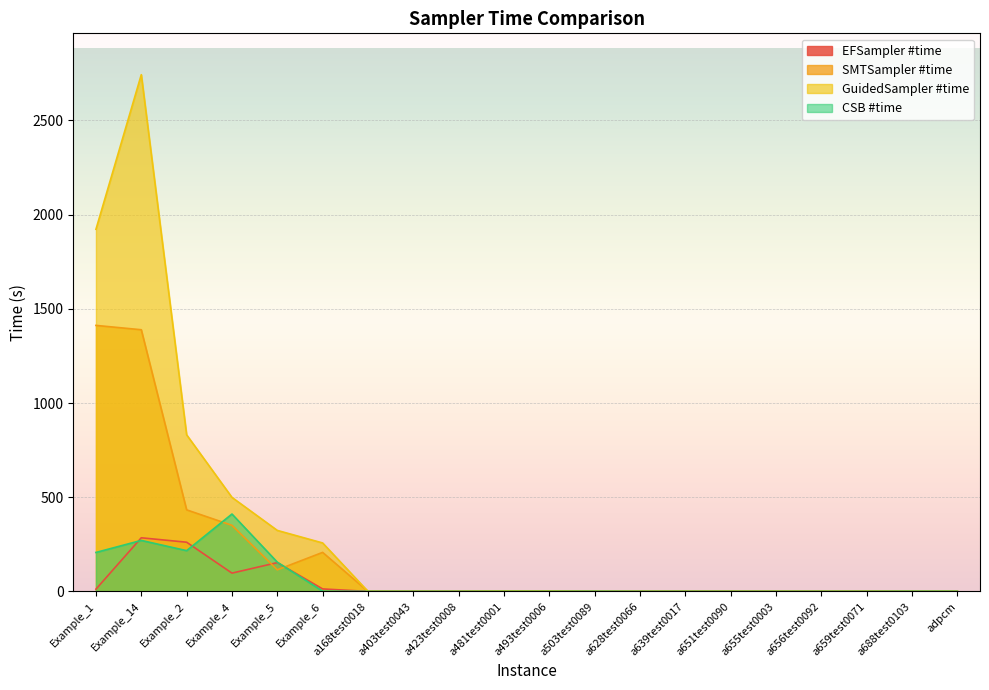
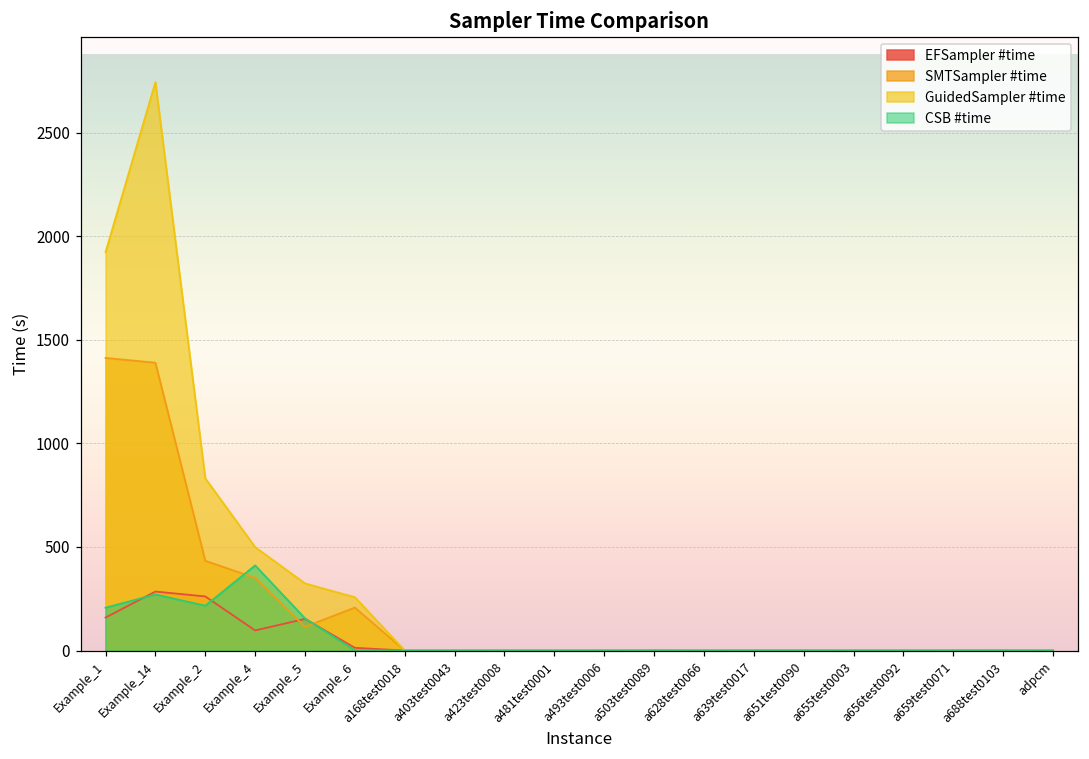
  {
    "EFSampler #time": {
-     "Example_1": 10,
+     "Example_1": 160,
      "Example_14": 280,
      "Example_2": 260,
      "Example_4": 100
    },
    "CSB #time": {
      "Example_1": 210,
      "Example_14": 270,
      "Example_2": 220,
      "Example_4": 410
    }
  }
